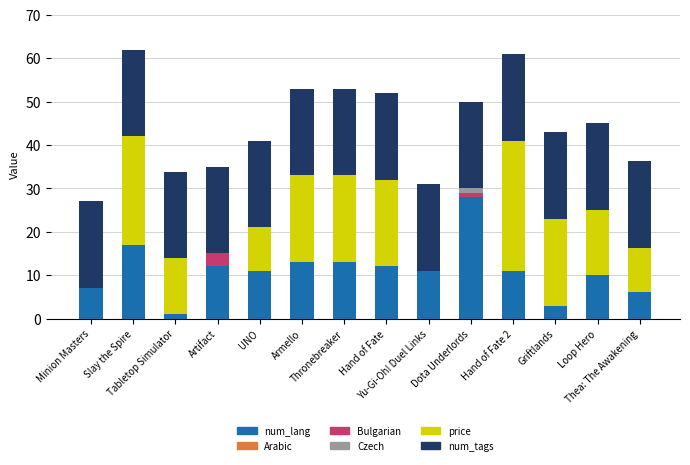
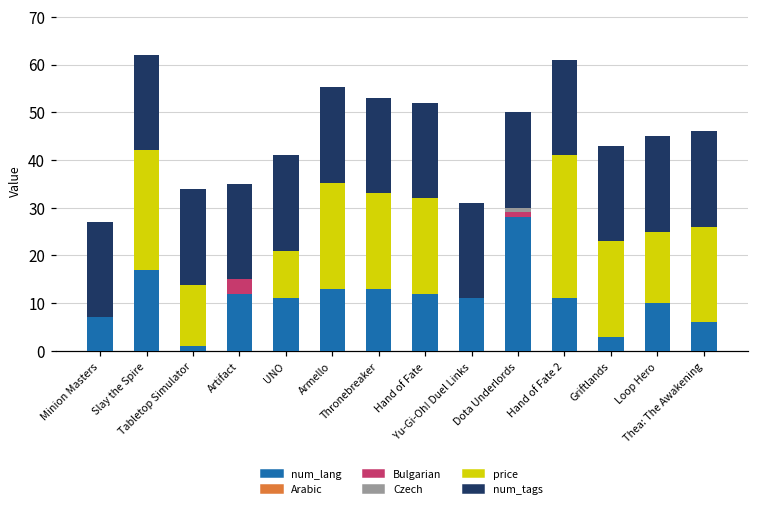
  {
    "Arabic": {
      "Minion Masters": 7,
      "Slay the Spire": 17,
      "Tabletop Simulator": 1,
      "Artifact": 12,
      "UNO": 11,
      "Armello": 13,
      "Thronebreaker": 13,
      "Hand of Fate": 12,
      "Yu-Gi-Oh! Duel Links": 11,
      "Dota Underlords": 28,
      "Hand of Fate 2": 11,
      "Griftlands": 3,
      "Loop Hero": 10,
      "Thea: The Awakening": 6
    },
    "Bulgarian": {
      "Minion Masters": 0,
      "Slay the Spire": 0,
      "Tabletop Simulator": 0,
      "Artifact": 3,
      "UNO": 0,
      "Armello": 0,
      "Thronebreaker": 0,
      "Hand of Fate": 0,
      "Yu-Gi-Oh! Duel Links": 0,
      "Dota Underlords": 1,
      "Hand of Fate 2": 0,
      "Griftlands": 0,
      "Loop Hero": 0,
      "Thea: The Awakening": 0
    },
    "Czech": {
      "Minion Masters": 0,
      "Slay the Spire": 0,
      "Tabletop Simulator": 0,
      "Artifact": 0,
      "UNO": 0,
      "Armello": 0,
      "Thronebreaker": 0,
      "Hand of Fate": 0,
      "Yu-Gi-Oh! Duel Links": 0,
      "Dota Underlords": 1,
      "Hand of Fate 2": 0,
      "Griftlands": 0,
      "Loop Hero": 0,
      "Thea: The Awakening": 0
    },
    "price": {
      "Minion Masters": 0,
      "Slay the Spire": 25,
      "Tabletop Simulator": 13,
      "Artifact": 0,
      "UNO": 10,
-     "Armello": 20,
+     "Armello": 22,
      "Thronebreaker": 20,
      "Hand of Fate": 20,
      "Yu-Gi-Oh! Duel Links": 0,
      "Dota Underlords": 0,
      "Hand of Fate 2": 30,
      "Griftlands": 20,
      "Loop Hero": 15,
-     "Thea: The Awakening": 10
+     "Thea: The Awakening": 20
    },
    "num_tags": {
      "Minion Masters": 20,
      "Slay the Spire": 20,
      "Tabletop Simulator": 20,
      "Artifact": 20,
      "UNO": 20,
      "Armello": 20,
      "Thronebreaker": 20,
      "Hand of Fate": 20,
      "Yu-Gi-Oh! Duel Links": 20,
      "Dota Underlords": 20,
      "Hand of Fate 2": 20,
      "Griftlands": 20,
      "Loop Hero": 20,
      "Thea: The Awakening": 20
    }
  }
